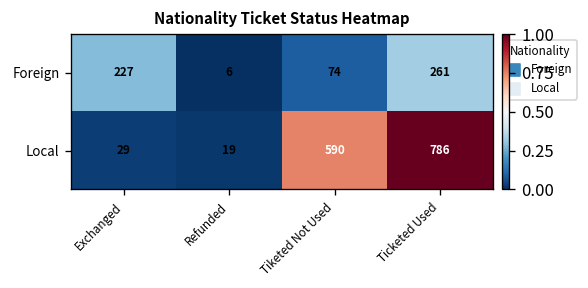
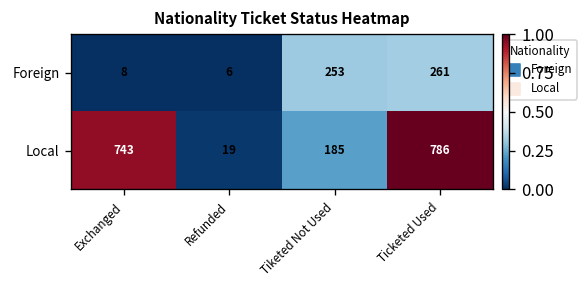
  {
    "Foreign": {
-     "Exchanged": 227,
+     "Exchanged": 8,
      "Refunded": 6,
-     "Tiketed Not Used": 74,
+     "Tiketed Not Used": 253,
      "Ticketed Used": 261
    },
    "Local": {
-     "Exchanged": 29,
+     "Exchanged": 743,
      "Refunded": 19,
-     "Tiketed Not Used": 590,
+     "Tiketed Not Used": 185,
      "Ticketed Used": 786
    }
  }
